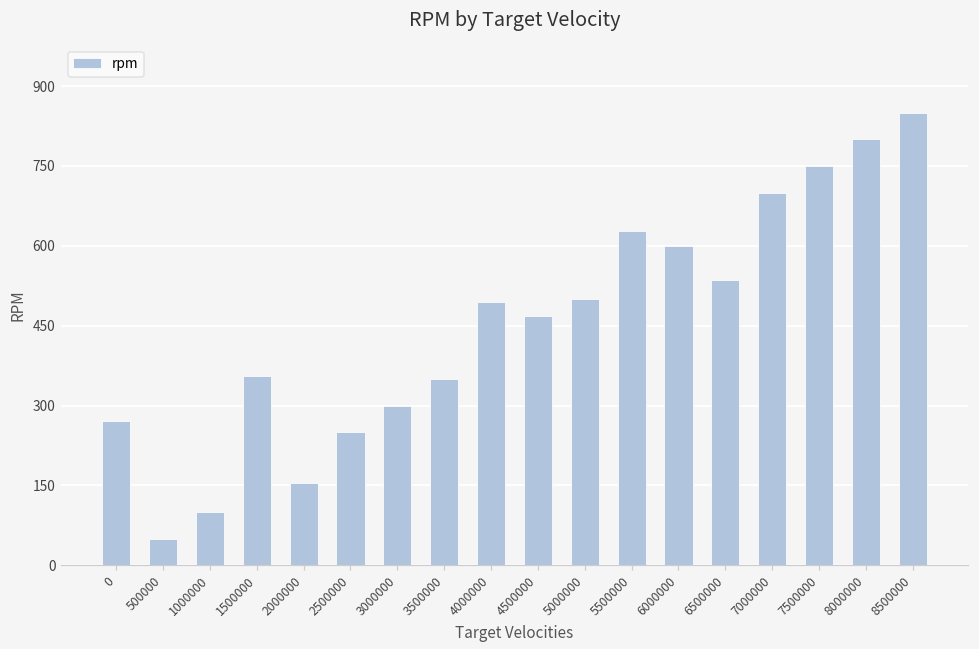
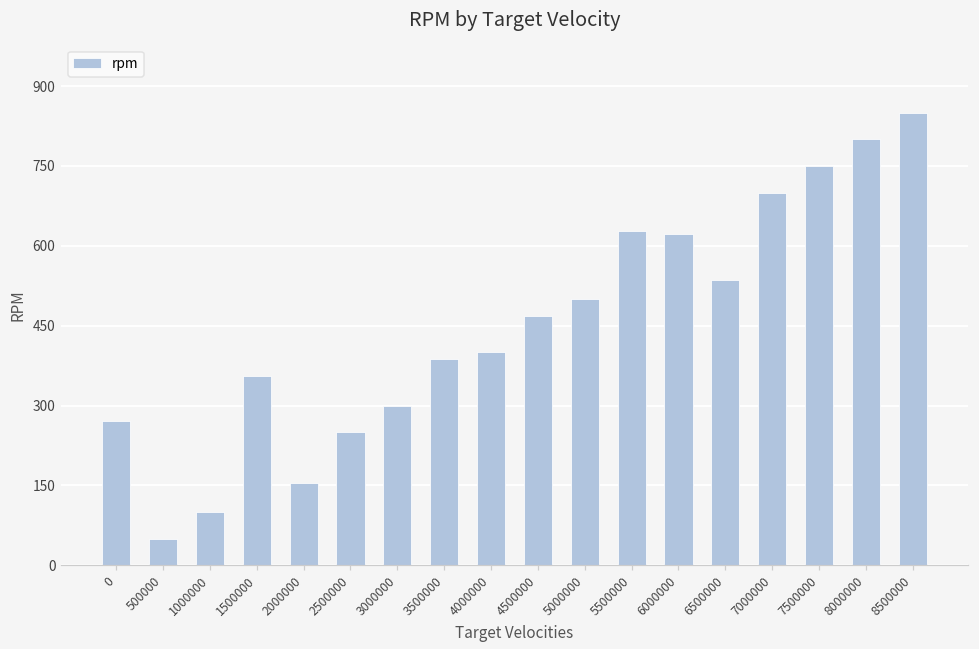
  {
    "0": 270,
    "500000": 50,
    "1000000": 100,
    "1500000": 360,
    "2000000": 160,
    "2500000": 250,
    "3000000": 300,
-   "3500000": 350,
-   "4000000": 500,
+   "3500000": 390,
+   "4000000": 400,
    "4500000": 470,
    "5000000": 500,
    "5500000": 630,
-   "6000000": 600,
+   "6000000": 620,
    "6500000": 540,
    "7000000": 700,
    "7500000": 750,
    "8000000": 800,
    "8500000": 850
  }
